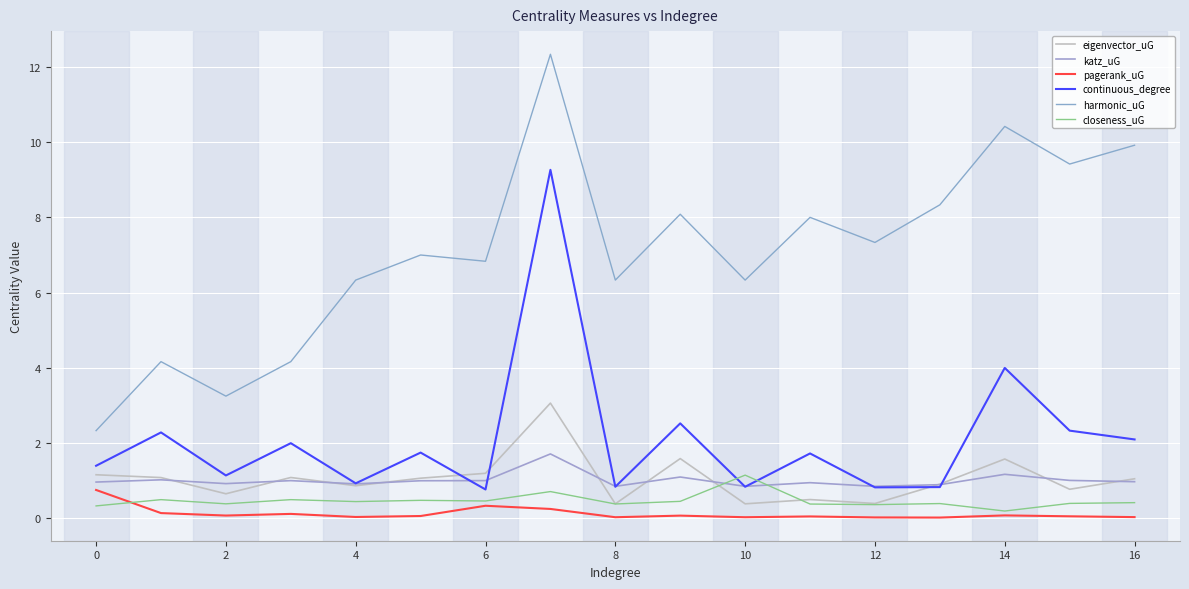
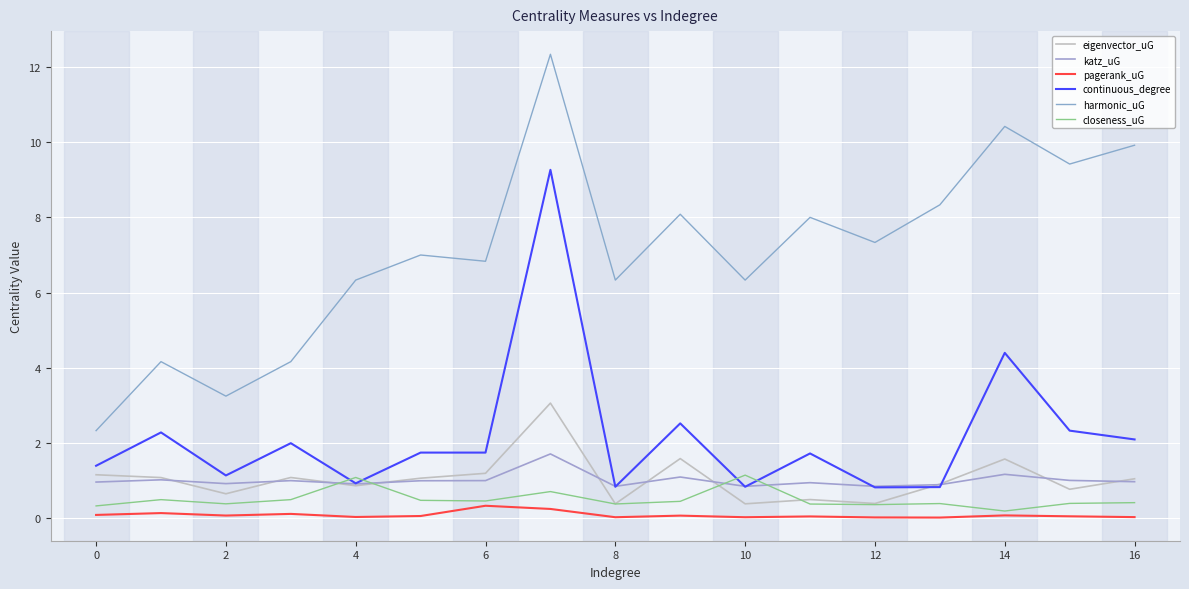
  {
    "pagerank_uG": {
-     "0": 0.8,
+     "0": 0.1,
      "2": 0.1,
      "4": 0.0,
      "6": 0.3,
      "8": 0.0,
      "10": 0.0,
      "12": 0.0,
      "14": 0.1,
      "16": 0.0
    },
    "continuous_degree": {
      "0": 1.4,
      "2": 1.1,
-     "6": 0.8,
-     "14": 4.0,
+     "6": 1.8,
+     "14": 4.4,
      "16": 2.1
    },
    "closeness_uG": {
      "0": 0.3,
      "2": 0.4,
-     "4": 0.4,
+     "4": 1.1,
      "6": 0.5,
      "10": 1.2,
      "14": 0.2,
      "16": 0.4
    }
  }
